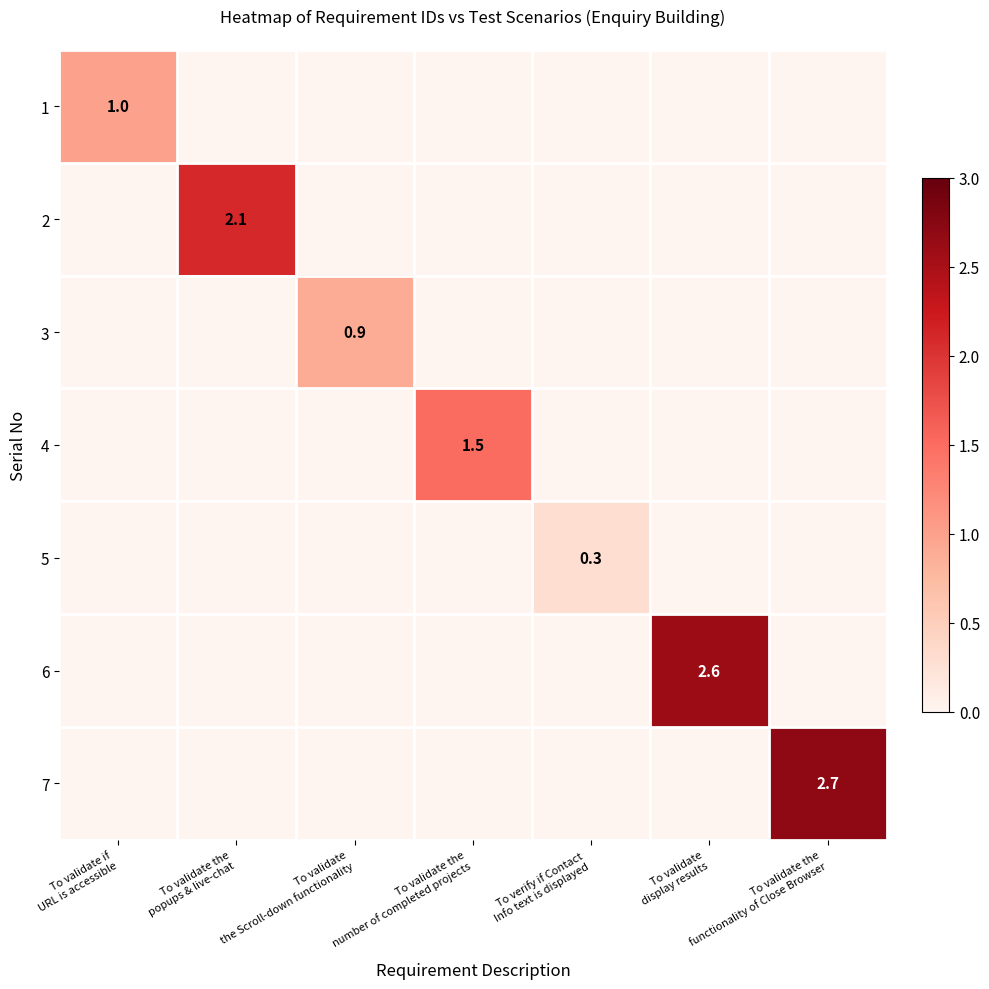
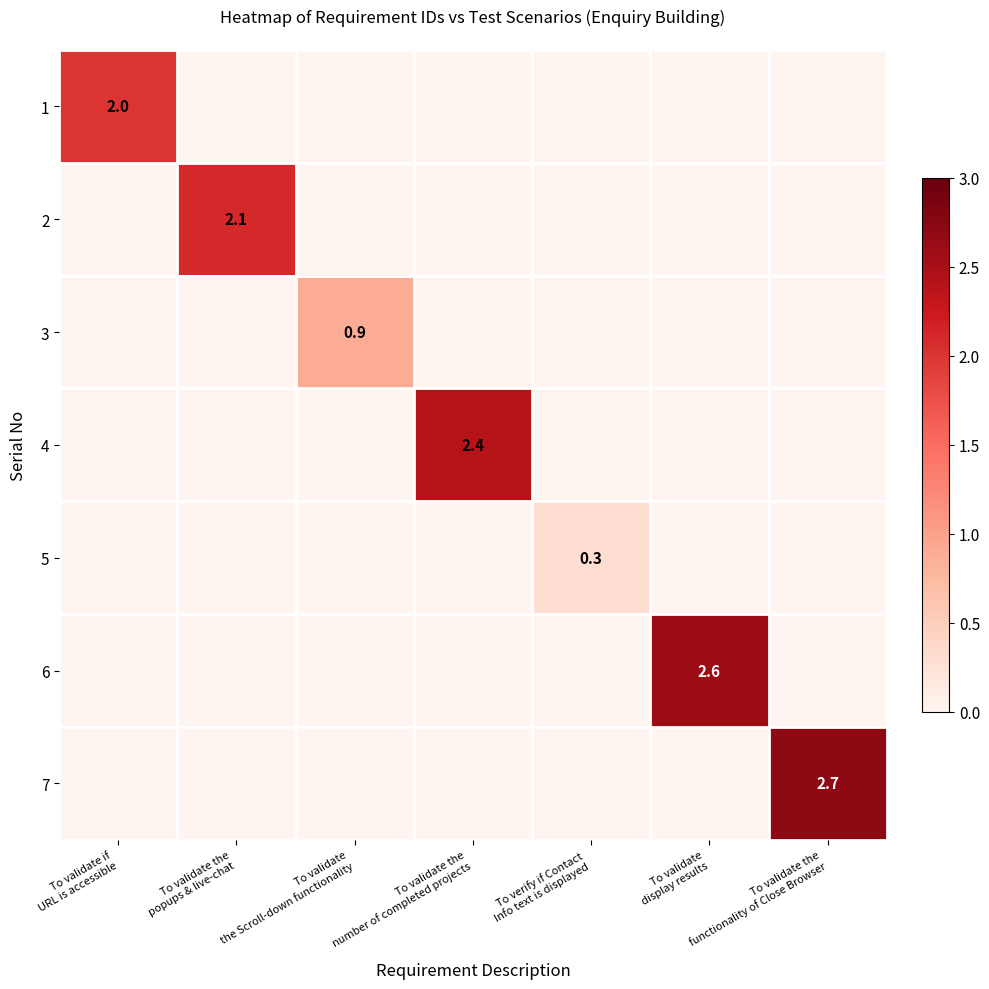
  {
    "1": {
-     "To validate if URL is accessible": 1.0
+     "To validate if URL is accessible": 2.0
    },
    "2": {
      "To validate the popups & live-chat": 2.1
    },
    "3": {
      "To validate the Scroll-down functionality": 0.9
    },
    "4": {
-     "To validate the number of completed projects": 1.5
+     "To validate the number of completed projects": 2.4
    },
    "5": {
      "To verify if Contact Info text is displayed": 0.3
    },
    "6": {
      "To validate display results": 2.6
    },
    "7": {
      "To validate the functionality of Close Browser": 2.7
    }
  }
